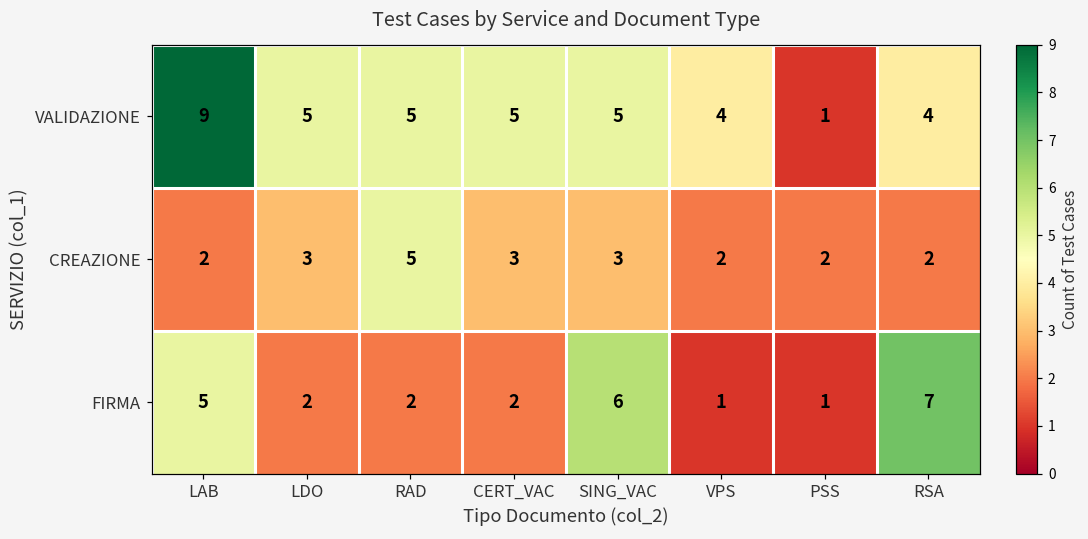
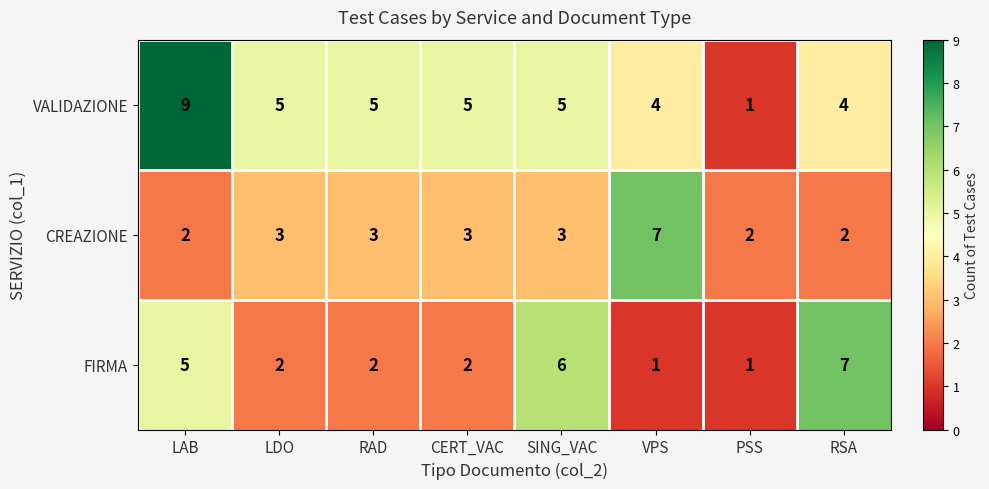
  {
    "VALIDAZIONE": {
      "LAB": 9,
      "LDO": 5,
      "RAD": 5,
      "CERT_VAC": 5,
      "SING_VAC": 5,
      "VPS": 4,
      "PSS": 1,
      "RSA": 4
    },
    "CREAZIONE": {
      "LAB": 2,
      "LDO": 3,
-     "RAD": 5,
+     "RAD": 3,
      "CERT_VAC": 3,
      "SING_VAC": 3,
-     "VPS": 2,
+     "VPS": 7,
      "PSS": 2,
      "RSA": 2
    },
    "FIRMA": {
      "LAB": 5,
      "LDO": 2,
      "RAD": 2,
      "CERT_VAC": 2,
      "SING_VAC": 6,
      "VPS": 1,
      "PSS": 1,
      "RSA": 7
    }
  }
